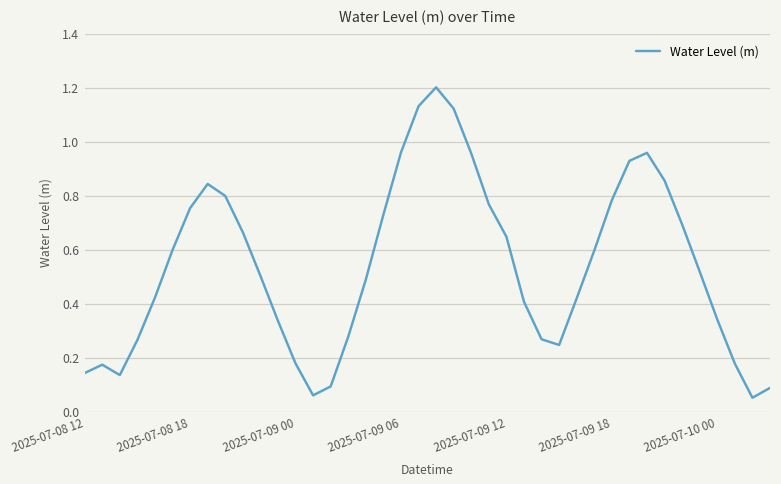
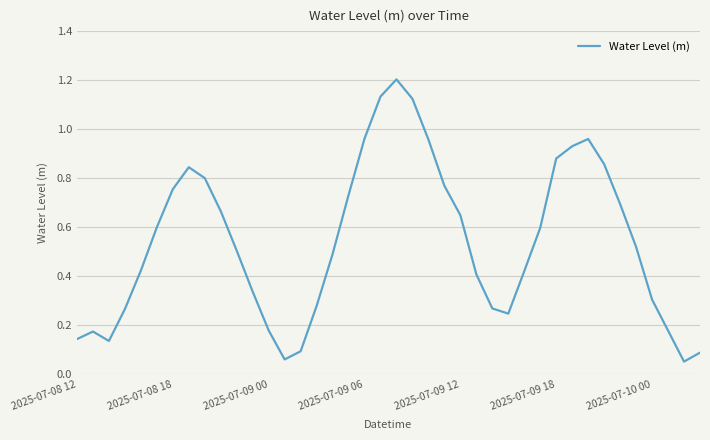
  {
    "2025-07-08 12": 0.14,
    "2025-07-08 18": 0.75,
    "2025-07-09 00": 0.18,
    "2025-07-09 06": 0.96,
    "2025-07-09 12": 0.65,
-   "2025-07-09 18": 0.78,
-   "2025-07-10 00": 0.34
+   "2025-07-09 18": 0.88,
+   "2025-07-10 00": 0.30
  }
